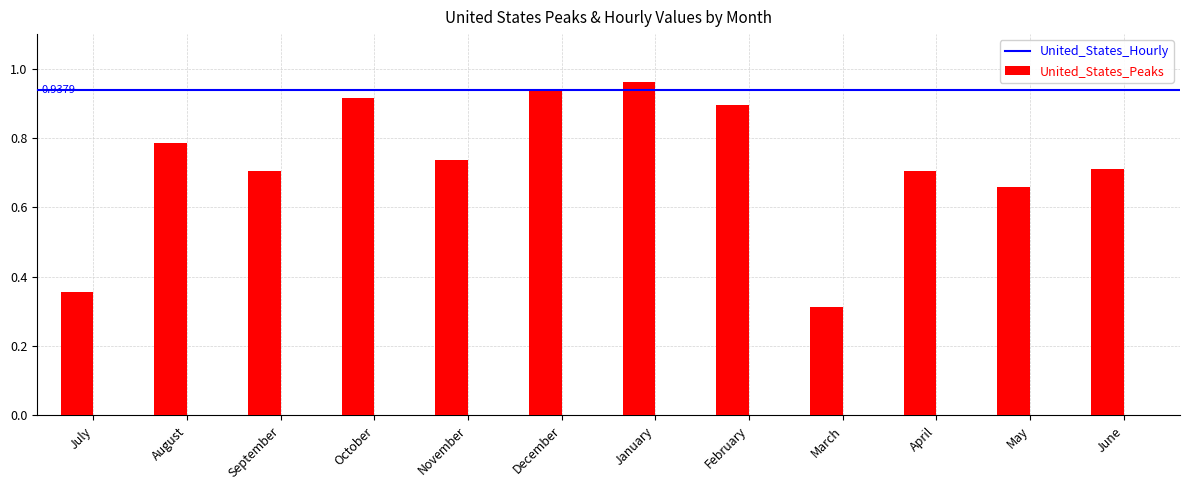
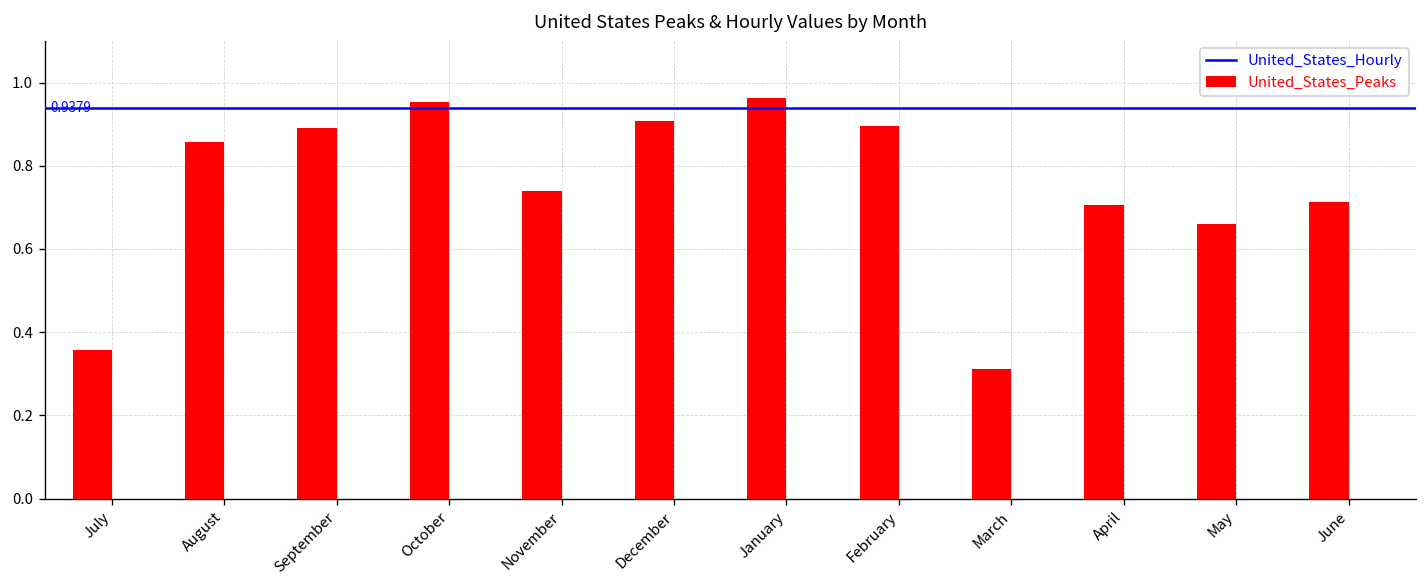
  {
    "July": 0.36,
-   "August": 0.79,
-   "September": 0.70,
-   "October": 0.92,
+   "August": 0.86,
+   "September": 0.89,
+   "October": 0.95,
    "November": 0.74,
-   "December": 0.94,
+   "December": 0.91,
    "January": 0.96,
    "February": 0.90,
    "March": 0.31,
    "April": 0.71,
    "May": 0.66,
    "June": 0.71
  }
